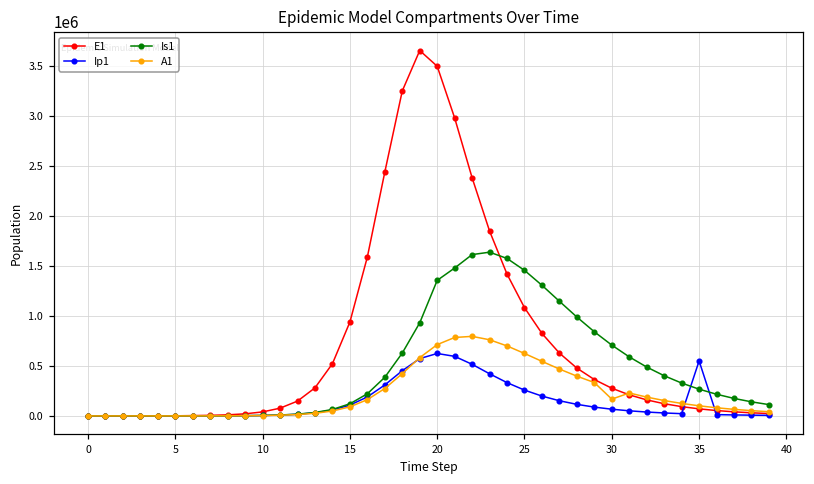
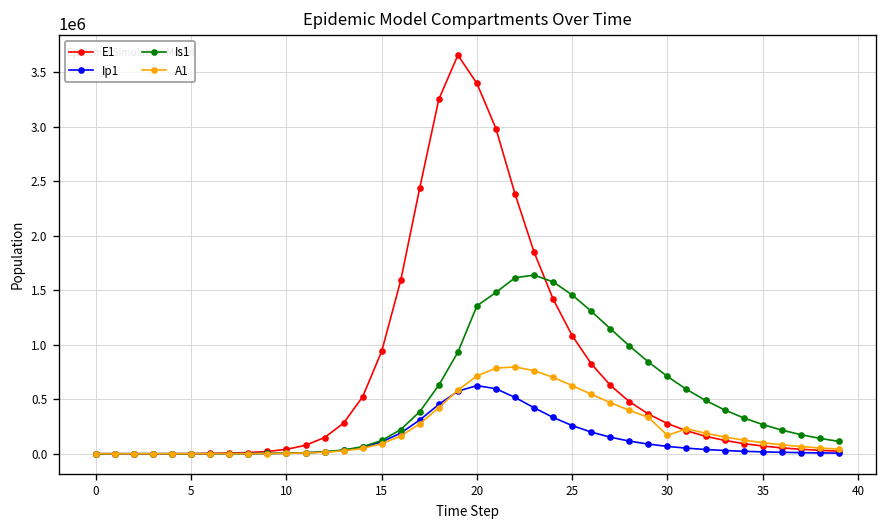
  {
    "E1": {
      "10": 0,
      "15": 900000,
-     "20": 3500000,
+     "20": 3400000,
      "25": 1100000,
      "30": 300000,
      "35": 100000
    },
    "Ip1": {
      "20": 600000,
      "25": 300000,
      "30": 100000,
-     "35": 600000
+     "35": 0
    },
    "Is1": {
      "20": 1400000,
      "25": 1500000,
      "30": 700000,
      "35": 300000
    },
    "A1": {
      "20": 700000,
      "25": 600000,
      "30": 200000,
      "35": 100000
    }
  }
